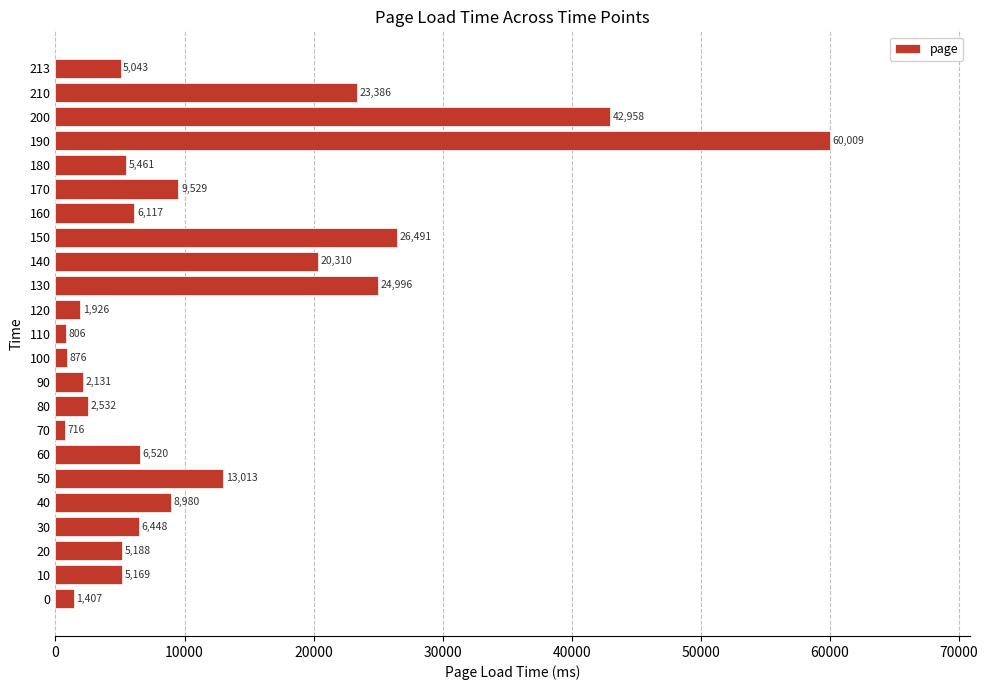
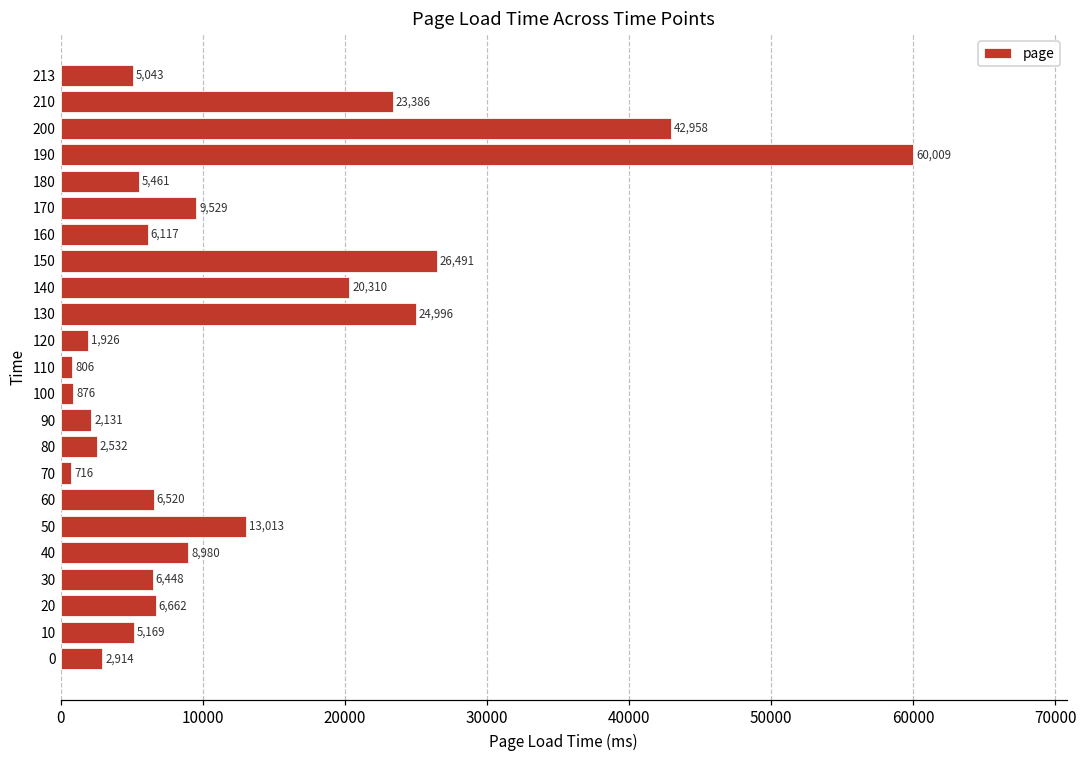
  {
    "213": "5,043",
    "210": "23,386",
    "200": "42,958",
    "190": "60,009",
    "180": "5,461",
    "170": "9,529",
    "160": "6,117",
    "150": "26,491",
    "140": "20,310",
    "130": "24,996",
    "120": "1,926",
    "110": "806",
    "100": "876",
    "90": "2,131",
    "80": "2,532",
    "70": "716",
    "60": "6,520",
    "50": "13,013",
    "40": "8,980",
    "30": "6,448",
-   "20": "5,188",
+   "20": "6,662",
    "10": "5,169",
-   "0": "1,407"
+   "0": "2,914"
  }
